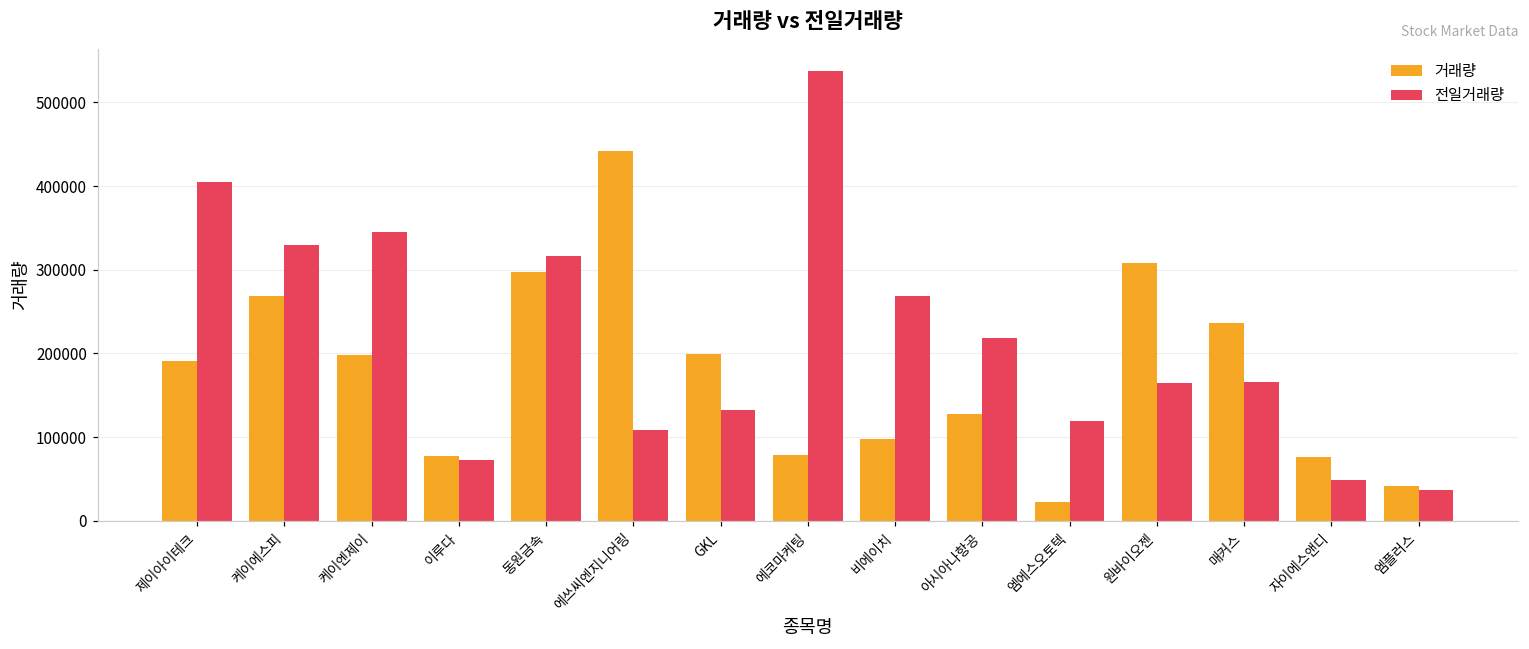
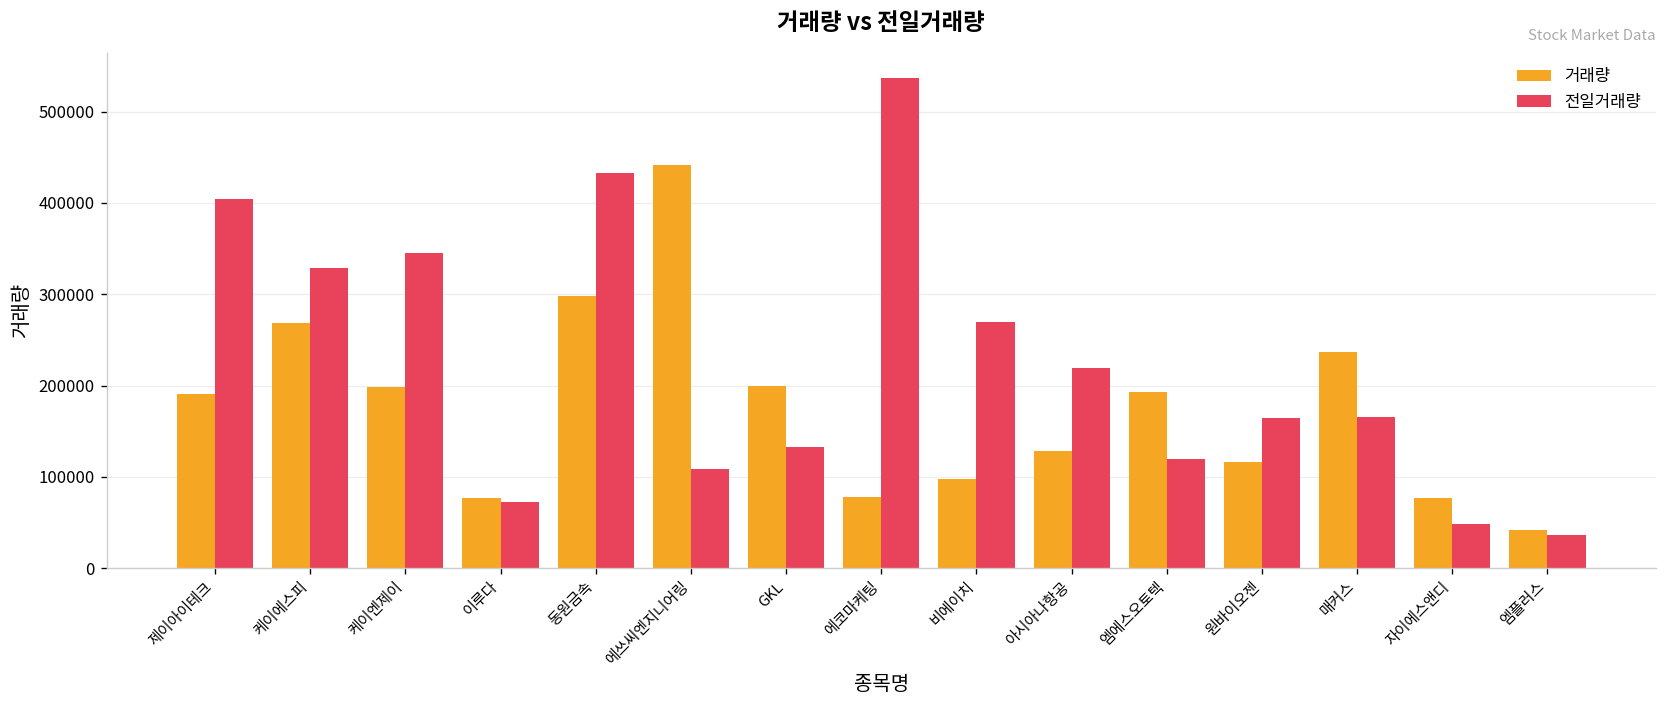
  {
    "거래량": {
      "제이아이테크": 190000,
      "케이에스피": 270000,
      "케이엔제이": 200000,
      "이루다": 80000,
      "동원금속": 300000,
      "에쓰씨엔지니어링": 440000,
      "GKL": 200000,
      "에코마케팅": 80000,
      "비에이치": 100000,
      "아시아나항공": 130000,
-     "엠에스오토텍": 20000,
-     "원바이오젠": 310000,
+     "엠에스오토텍": 190000,
+     "원바이오젠": 120000,
      "매커스": 240000,
      "자이에스앤디": 80000,
      "엠플러스": 40000
    },
    "전일거래량": {
      "제이아이테크": 400000,
      "케이에스피": 330000,
      "케이엔제이": 350000,
      "이루다": 70000,
-     "동원금속": 320000,
+     "동원금속": 430000,
      "에쓰씨엔지니어링": 110000,
      "GKL": 130000,
      "에코마케팅": 540000,
      "비에이치": 270000,
      "아시아나항공": 220000,
      "엠에스오토텍": 120000,
      "원바이오젠": 160000,
      "매커스": 170000,
      "자이에스앤디": 50000,
      "엠플러스": 40000
    }
  }
